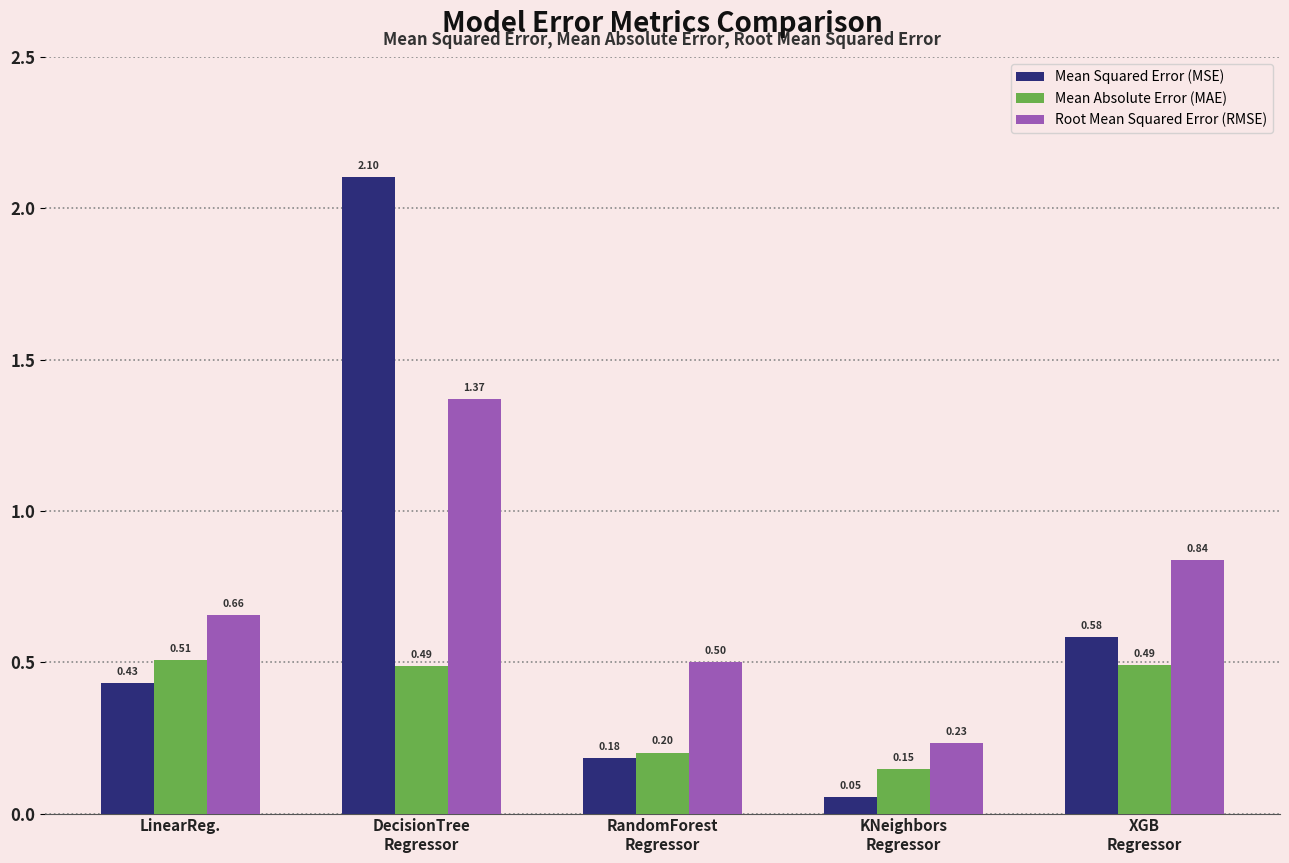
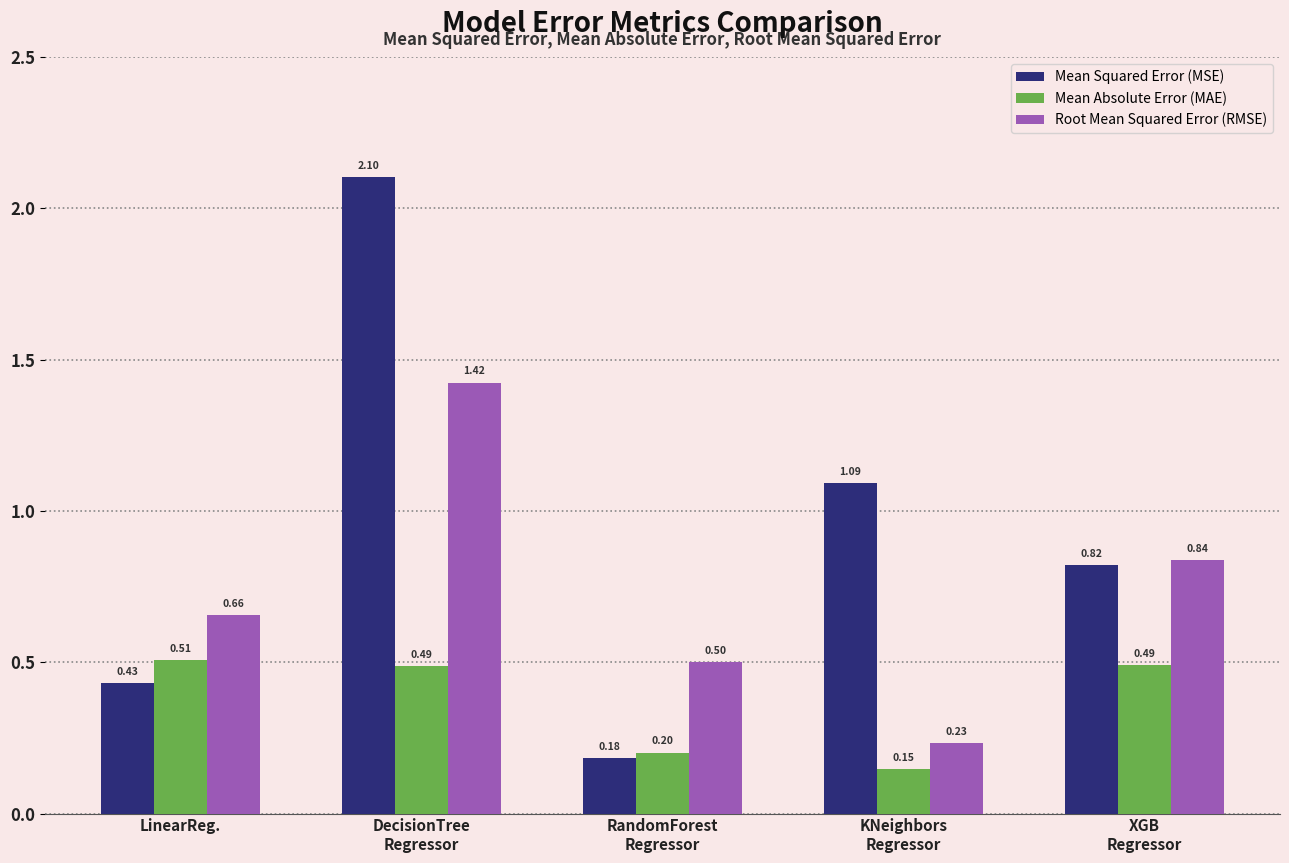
  {
    "Mean Squared Error (MSE)": {
      "LinearReg.": 0.43,
      "DecisionTree Regressor": 2.10,
      "RandomForest Regressor": 0.18,
-     "KNeighbors Regressor": 0.05,
-     "XGB Regressor": 0.58
+     "KNeighbors Regressor": 1.09,
+     "XGB Regressor": 0.82
    },
    "Mean Absolute Error (MAE)": {
      "LinearReg.": 0.51,
      "DecisionTree Regressor": 0.49,
      "RandomForest Regressor": 0.20,
      "KNeighbors Regressor": 0.15,
      "XGB Regressor": 0.49
    },
    "Root Mean Squared Error (RMSE)": {
      "LinearReg.": 0.66,
-     "DecisionTree Regressor": 1.37,
+     "DecisionTree Regressor": 1.42,
      "RandomForest Regressor": 0.50,
      "KNeighbors Regressor": 0.23,
      "XGB Regressor": 0.84
    }
  }
